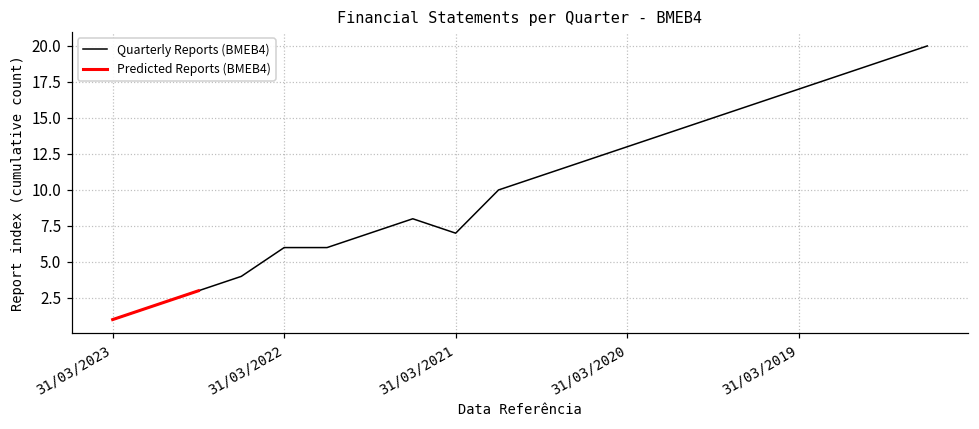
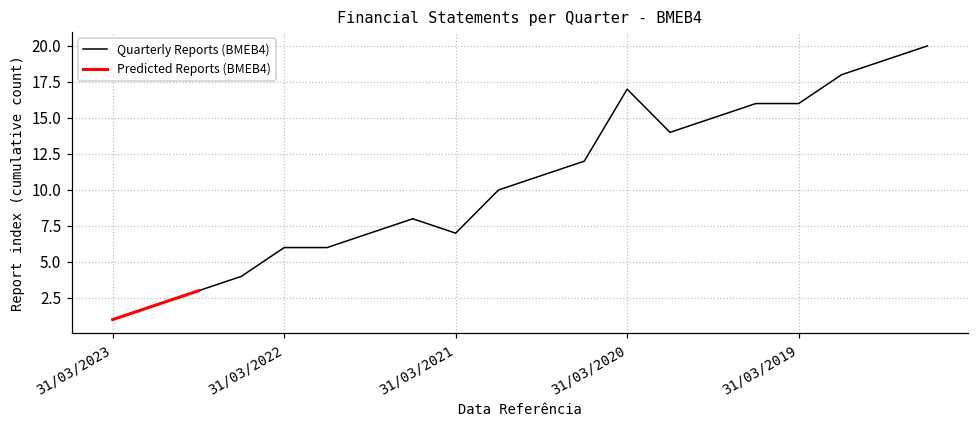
  {
    "Quarterly Reports (BMEB4)": {
      "31/03/2022": 6,
      "31/03/2021": 7,
-     "31/03/2020": 13,
-     "31/03/2019": 17
+     "31/03/2020": 17,
+     "31/03/2019": 16
    }
  }
